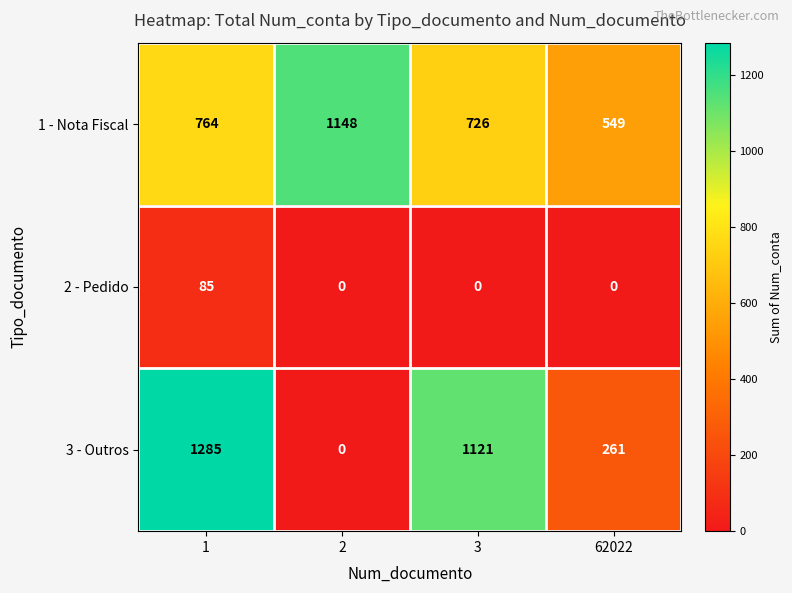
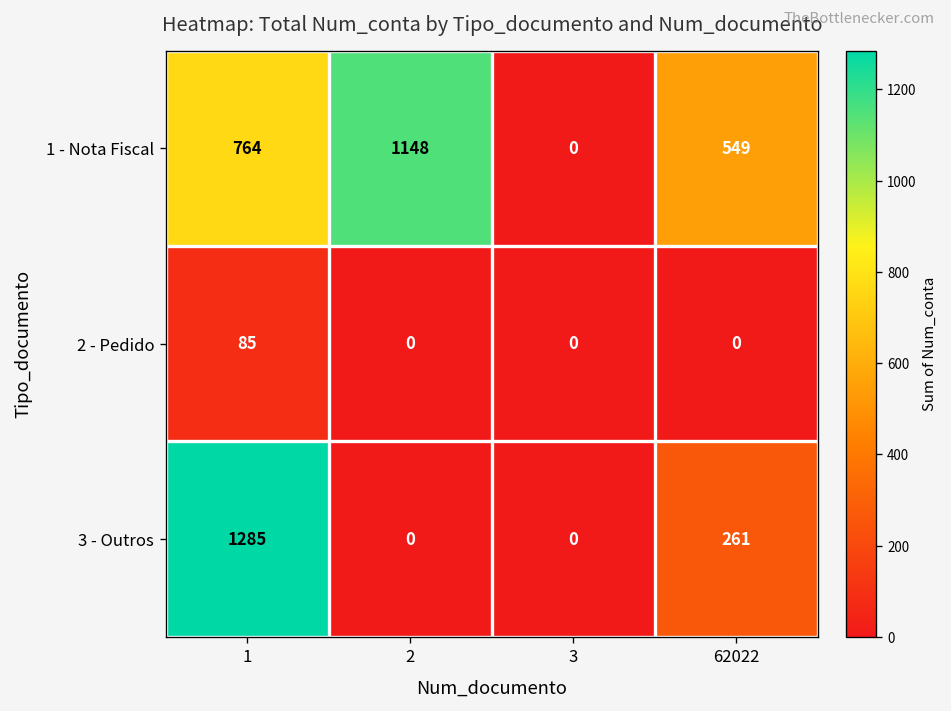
  {
    "1 - Nota Fiscal": {
      "1": 764,
      "2": 1148,
-     "3": 726,
+     "3": 0,
      "62022": 549
    },
    "2 - Pedido": {
      "1": 85,
      "2": 0,
      "3": 0,
      "62022": 0
    },
    "3 - Outros": {
      "1": 1285,
      "2": 0,
-     "3": 1121,
+     "3": 0,
      "62022": 261
    }
  }
